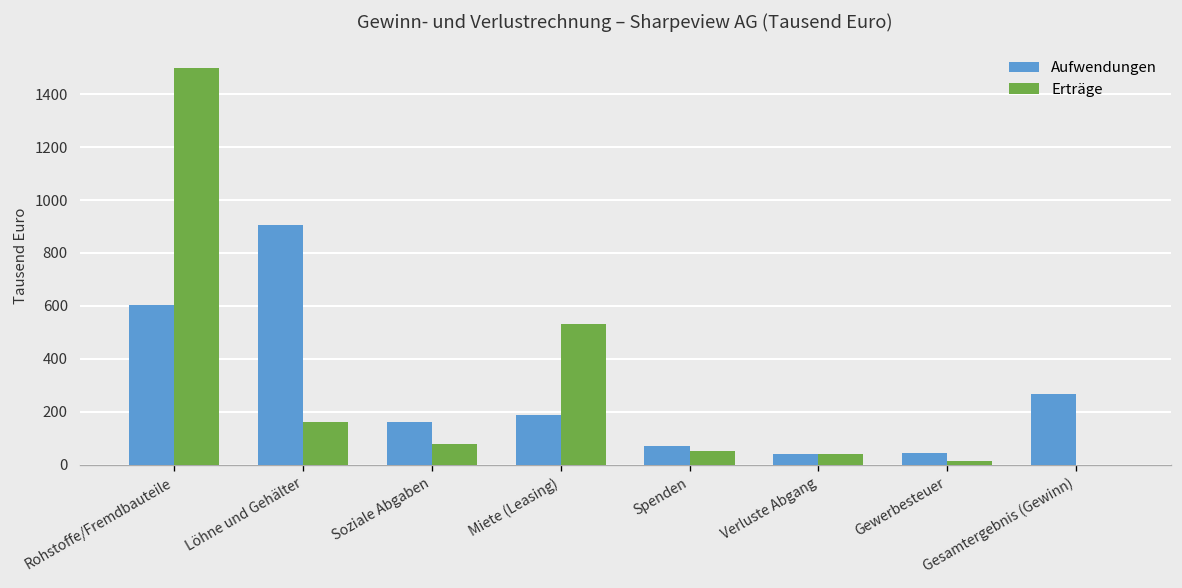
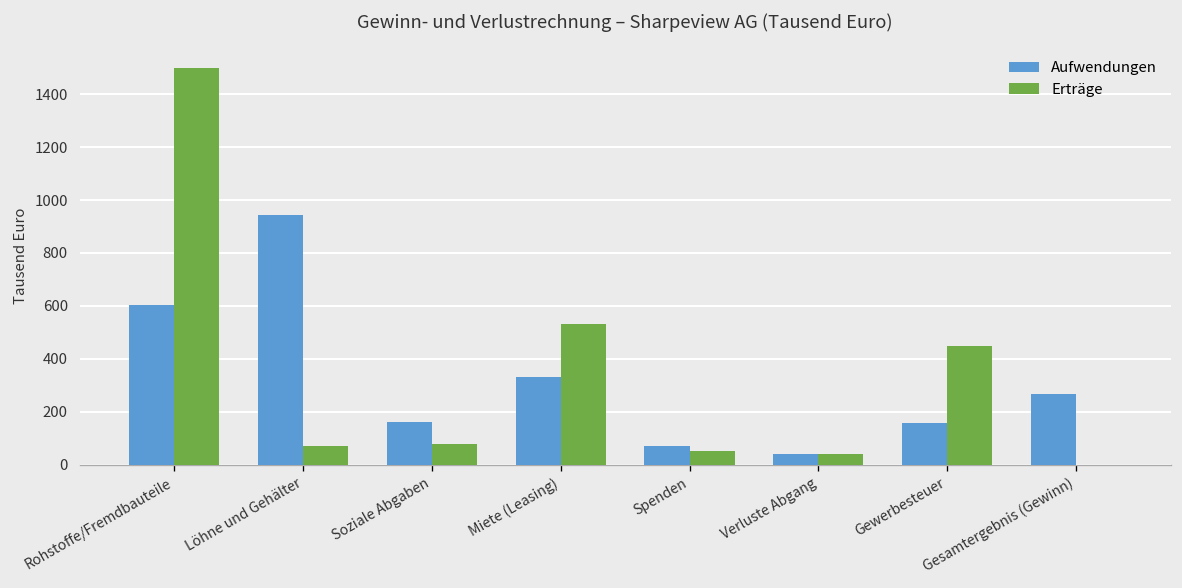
  {
    "Aufwendungen": {
      "Rohstoffe/Fremdbauteile": 600,
-     "Löhne und Gehälter": 910,
+     "Löhne und Gehälter": 950,
      "Soziale Abgaben": 160,
-     "Miete (Leasing)": 190,
+     "Miete (Leasing)": 330,
      "Spenden": 70,
      "Verluste Abgang": 40,
-     "Gewerbesteuer": 50,
+     "Gewerbesteuer": 160,
      "Gesamtergebnis (Gewinn)": 270
    },
    "Erträge": {
      "Rohstoffe/Fremdbauteile": 1500,
-     "Löhne und Gehälter": 160,
+     "Löhne und Gehälter": 70,
      "Soziale Abgaben": 80,
      "Miete (Leasing)": 530,
      "Spenden": 50,
      "Verluste Abgang": 40,
-     "Gewerbesteuer": 20,
+     "Gewerbesteuer": 450,
      "Gesamtergebnis (Gewinn)": 0
    }
  }
